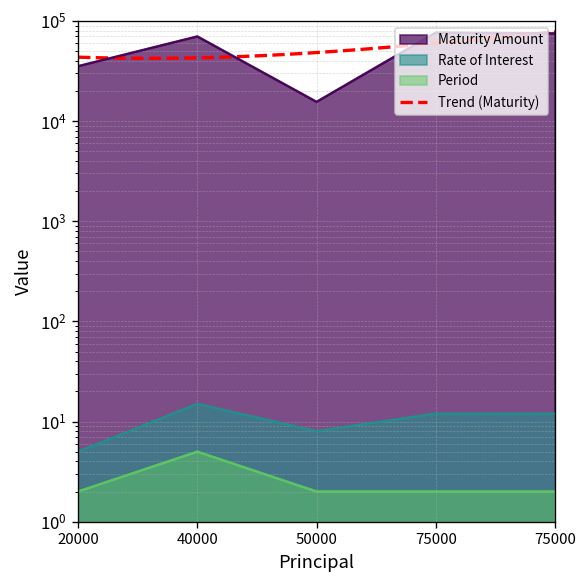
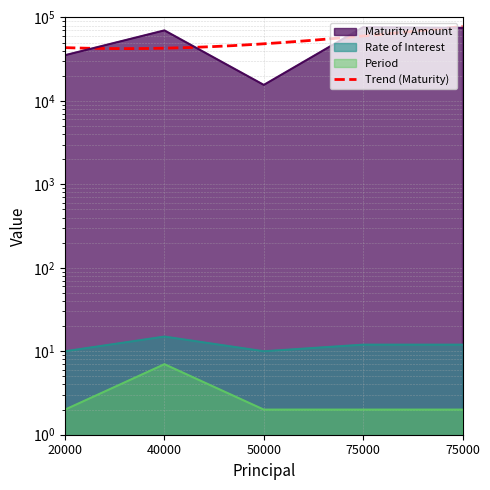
  {
    "Trend (Maturity)": {
      "20000": 40000
    },
    "Maturity Amount": {
      "20000": 35000,
      "40000": 70000,
      "50000": 16000
    },
    "Rate of Interest": {
-     "20000": 5,
+     "20000": 10,
      "40000": 15,
-     "50000": 8
+     "50000": 10
    },
    "Period": {
      "20000": 2,
-     "40000": 5,
+     "40000": 7,
      "50000": 2
    }
  }
